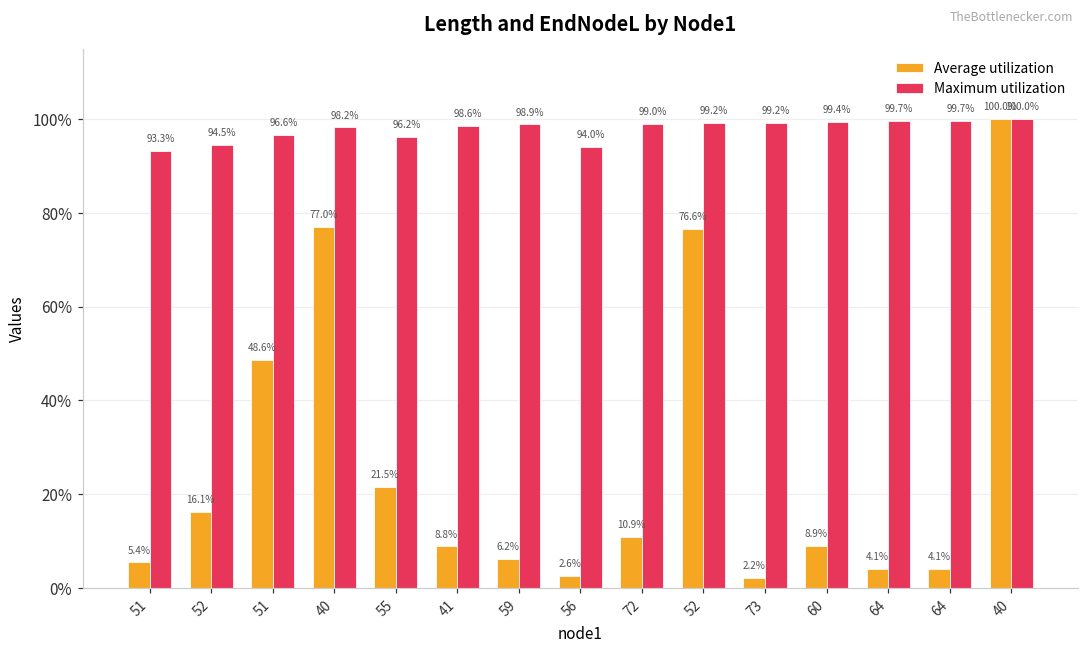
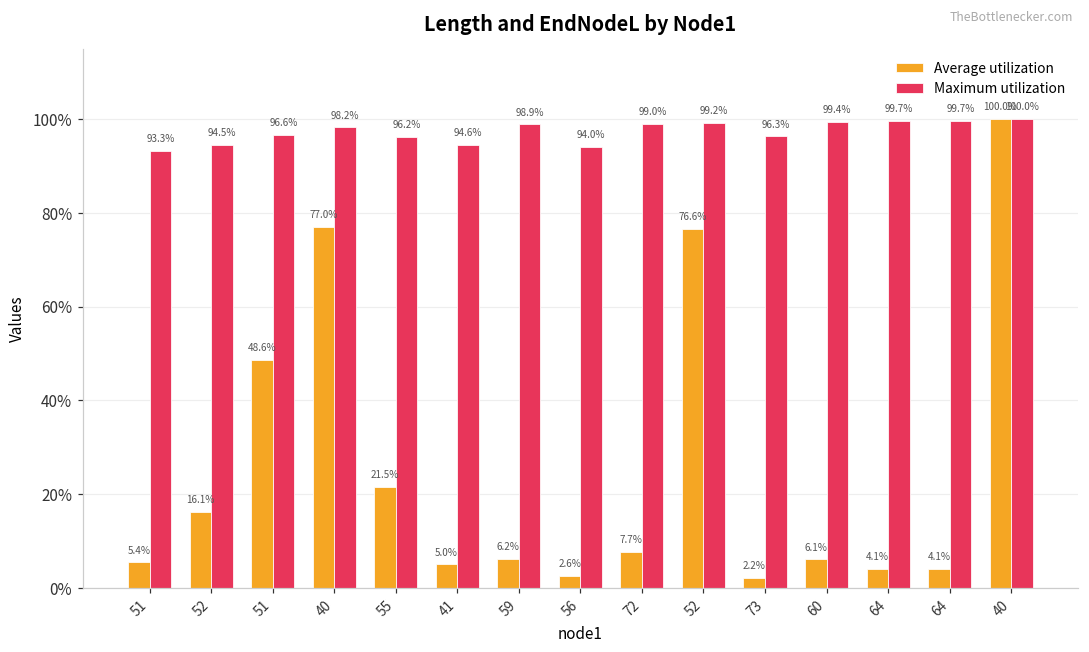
  {
    "Average utilization": {
      "55": "21.5%",
-     "41": "8.8%",
+     "41": "5.0%",
      "59": "6.2%",
      "56": "2.6%",
-     "72": "10.9%",
+     "72": "7.7%",
      "73": "2.2%",
-     "60": "8.9%"
+     "60": "6.1%"
    },
    "Maximum utilization": {
      "55": "96.2%",
-     "41": "98.6%",
+     "41": "94.6%",
      "59": "98.9%",
      "56": "94.0%",
      "72": "99.0%",
-     "73": "99.2%",
+     "73": "96.3%",
      "60": "99.4%"
    }
  }
